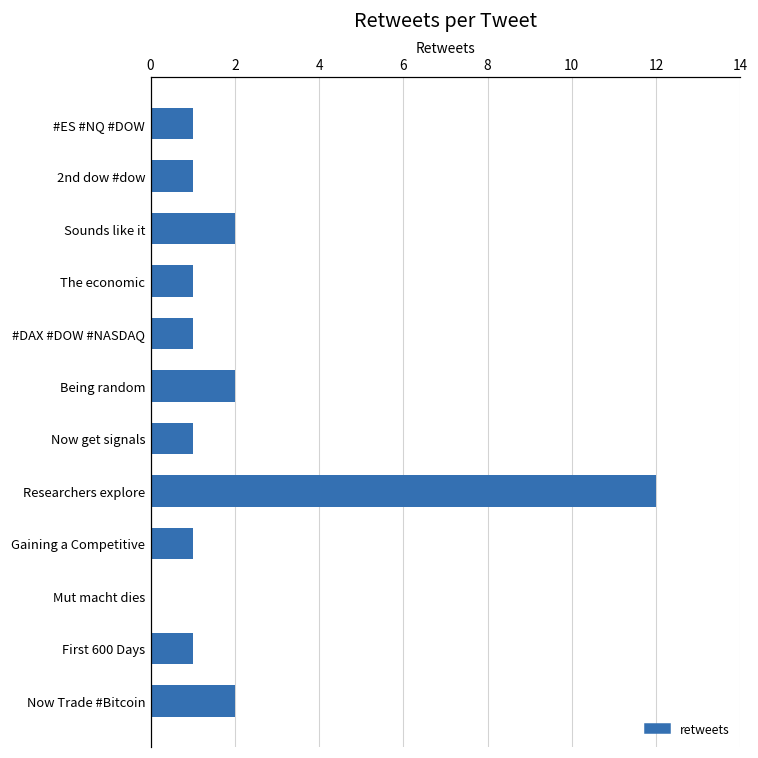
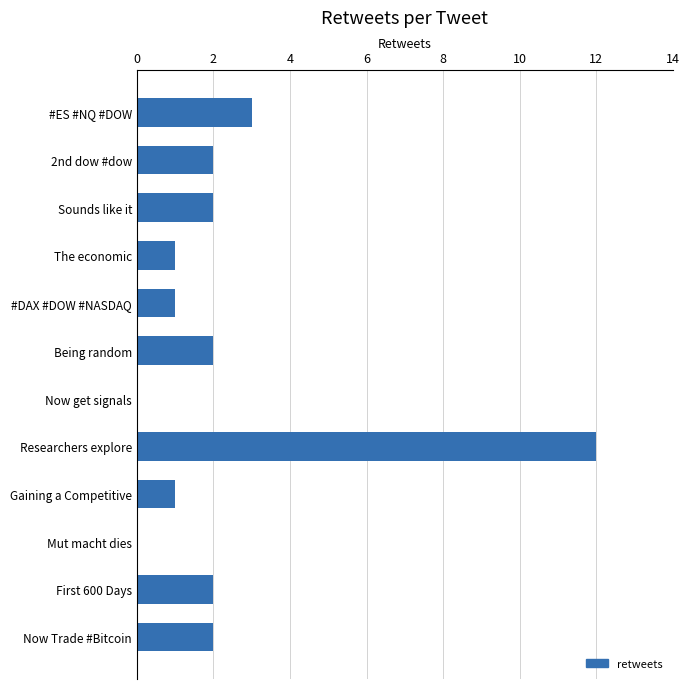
  {
-   "#ES #NQ #DOW": 1,
-   "2nd dow #dow": 1,
+   "#ES #NQ #DOW": 3,
+   "2nd dow #dow": 2,
    "Sounds like it": 2,
    "The economic": 1,
    "#DAX #DOW #NASDAQ": 1,
    "Being random": 2,
-   "Now get signals": 1,
+   "Now get signals": 0,
    "Researchers explore": 12,
    "Gaining a Competitive": 1,
    "Mut macht dies": 0,
-   "First 600 Days": 1,
+   "First 600 Days": 2,
    "Now Trade #Bitcoin": 2
  }
